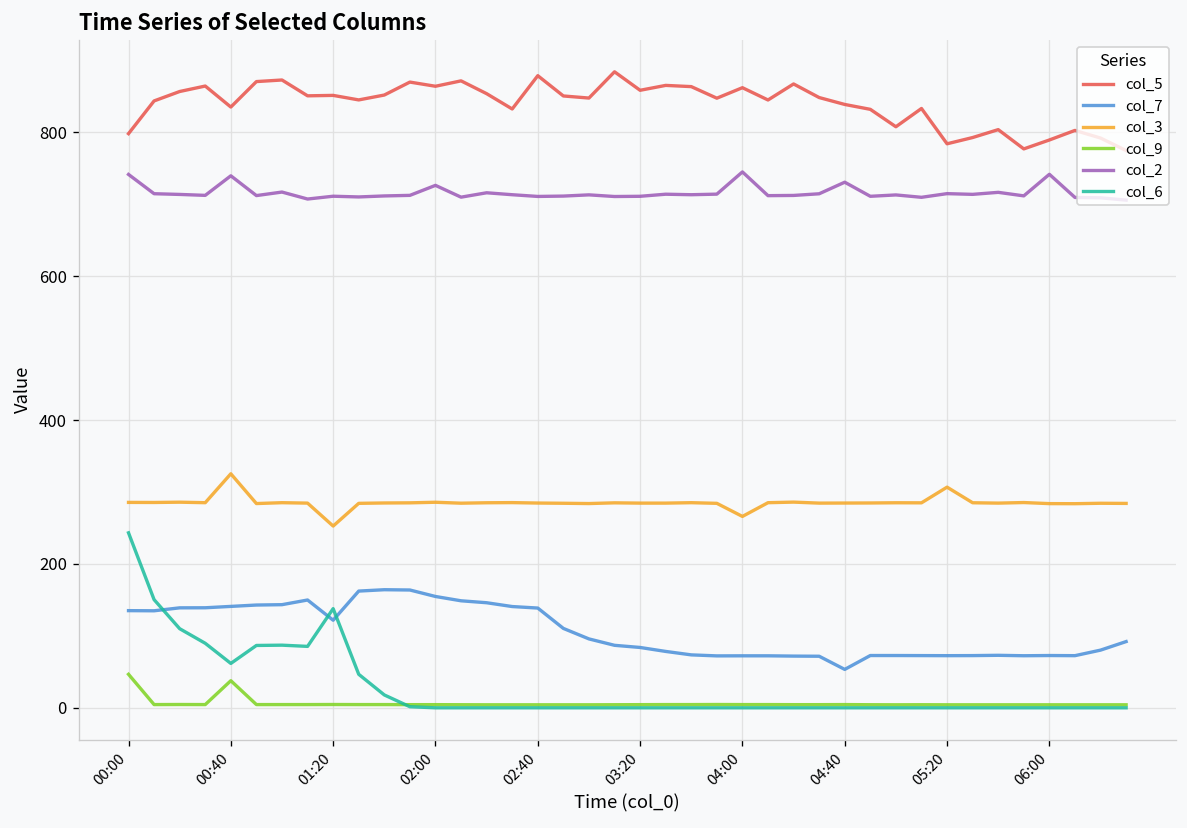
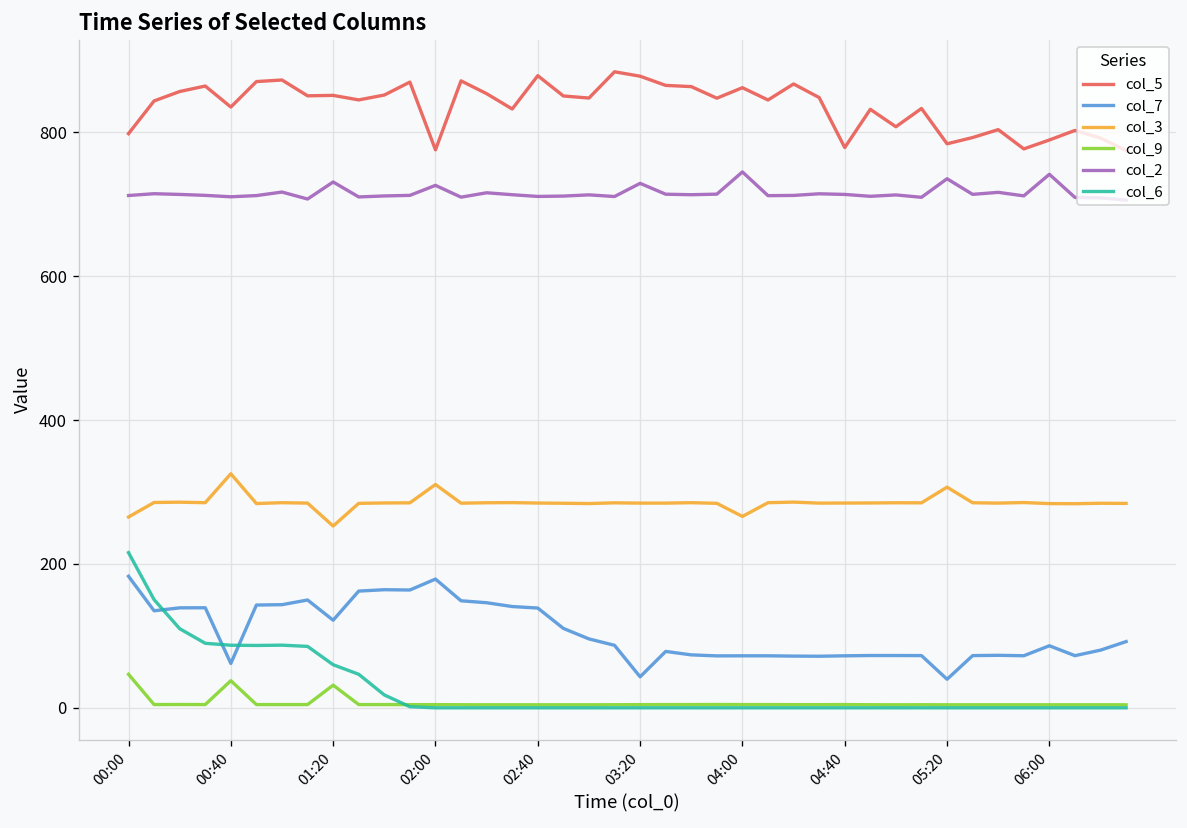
  {
    "col_5": {
      "00:00": 800,
      "00:40": 840,
      "01:20": 850,
-     "02:00": 860,
+     "02:00": 780,
      "02:40": 880,
-     "03:20": 860,
+     "03:20": 880,
      "04:00": 860,
-     "04:40": 840,
+     "04:40": 780,
      "05:20": 780,
      "06:00": 790
    },
    "col_7": {
-     "00:00": 140,
-     "00:40": 140,
+     "00:00": 180,
+     "00:40": 60,
      "01:20": 120,
-     "02:00": 150,
+     "02:00": 180,
      "02:40": 140,
-     "03:20": 80,
+     "03:20": 40,
      "04:00": 70,
-     "04:40": 50,
-     "05:20": 70,
-     "06:00": 70
+     "04:40": 70,
+     "05:20": 40,
+     "06:00": 90
    },
    "col_3": {
-     "00:00": 290,
+     "00:00": 270,
      "00:40": 330,
      "01:20": 250,
-     "02:00": 290,
+     "02:00": 310,
      "02:40": 280,
      "03:20": 280,
      "04:00": 270,
      "04:40": 280,
      "05:20": 310,
      "06:00": 280
    },
    "col_9": {
      "00:00": 50,
      "00:40": 40,
-     "01:20": 0,
+     "01:20": 30,
      "02:00": 0,
      "03:20": 0,
      "04:00": 0,
      "04:40": 0
    },
    "col_2": {
-     "00:00": 740,
-     "00:40": 740,
-     "01:20": 710,
+     "00:00": 710,
+     "00:40": 710,
+     "01:20": 730,
      "02:00": 730,
      "02:40": 710,
-     "03:20": 710,
+     "03:20": 730,
      "04:00": 750,
-     "04:40": 730,
-     "05:20": 710,
+     "04:40": 710,
+     "05:20": 740,
      "06:00": 740
    },
    "col_6": {
-     "00:00": 240,
-     "00:40": 60,
-     "01:20": 140,
+     "00:00": 220,
+     "00:40": 90,
+     "01:20": 60,
      "02:00": 0,
      "03:20": 0,
      "04:00": 0,
      "04:40": 0
    }
  }
